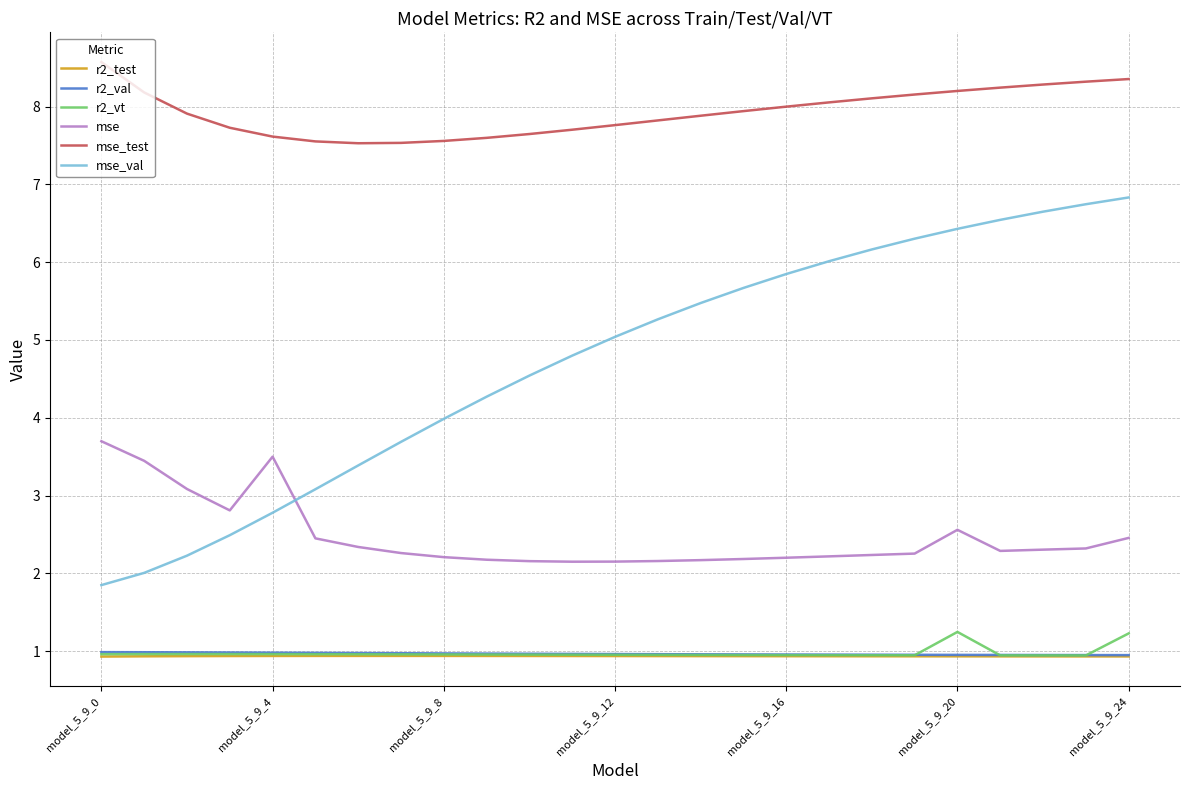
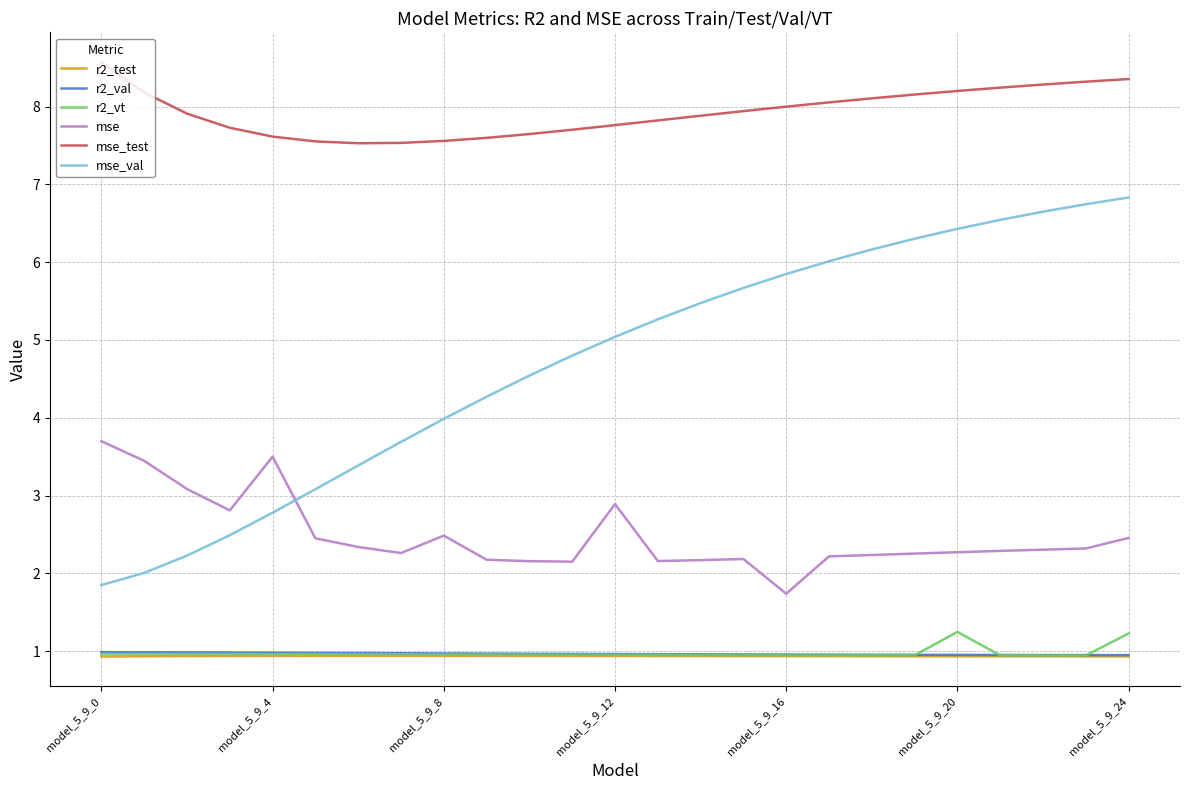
  {
    "r2_vt": {
      "model_5_9_20": 1.2,
      "model_5_9_24": 1.2
    },
    "mse": {
      "model_5_9_0": 3.7,
      "model_5_9_4": 3.5,
-     "model_5_9_8": 2.2,
-     "model_5_9_12": 2.2,
-     "model_5_9_16": 2.2,
-     "model_5_9_20": 2.6,
+     "model_5_9_8": 2.5,
+     "model_5_9_12": 2.9,
+     "model_5_9_16": 1.7,
+     "model_5_9_20": 2.3,
      "model_5_9_24": 2.5
    },
    "mse_test": {
      "model_5_9_4": 7.6,
      "model_5_9_8": 7.6,
      "model_5_9_12": 7.8,
      "model_5_9_16": 8.0,
      "model_5_9_20": 8.2,
      "model_5_9_24": 8.4
    },
    "mse_val": {
      "model_5_9_0": 1.8,
      "model_5_9_4": 2.8,
      "model_5_9_8": 4.0,
      "model_5_9_12": 5.0,
      "model_5_9_16": 5.8,
      "model_5_9_20": 6.4,
      "model_5_9_24": 6.8
    }
  }
